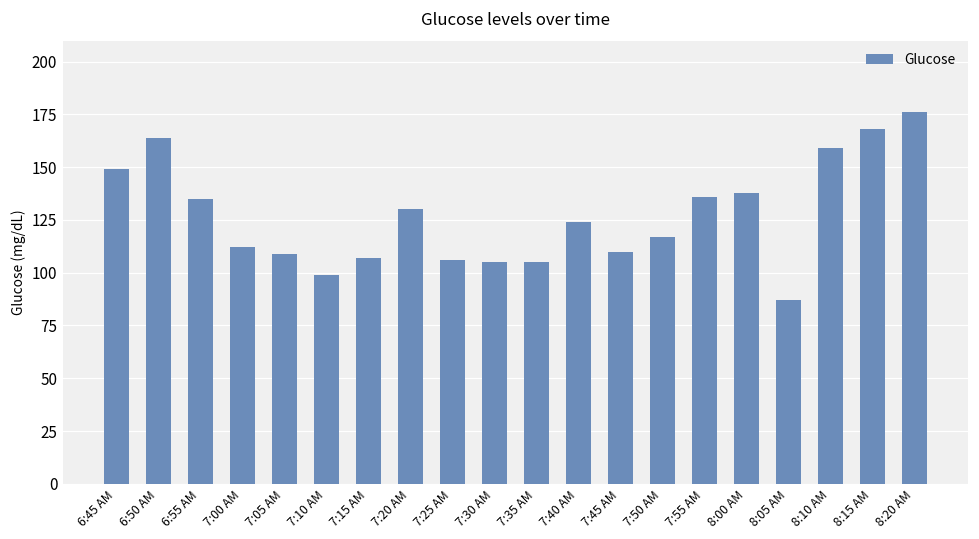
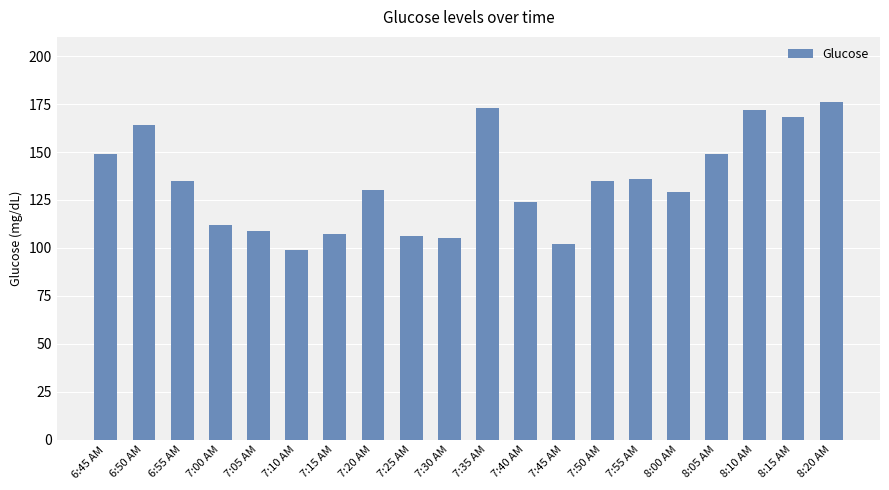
  {
    "6:45 AM": 149,
    "6:50 AM": 164,
    "6:55 AM": 135,
    "7:00 AM": 112,
    "7:05 AM": 109,
    "7:10 AM": 99,
    "7:15 AM": 107,
    "7:20 AM": 130,
    "7:25 AM": 106,
    "7:30 AM": 105,
-   "7:35 AM": 105,
+   "7:35 AM": 173,
    "7:40 AM": 124,
-   "7:45 AM": 110,
-   "7:50 AM": 117,
+   "7:45 AM": 102,
+   "7:50 AM": 135,
    "7:55 AM": 136,
-   "8:00 AM": 138,
-   "8:05 AM": 87,
-   "8:10 AM": 159,
+   "8:00 AM": 129,
+   "8:05 AM": 149,
+   "8:10 AM": 172,
    "8:15 AM": 168,
    "8:20 AM": 176
  }
